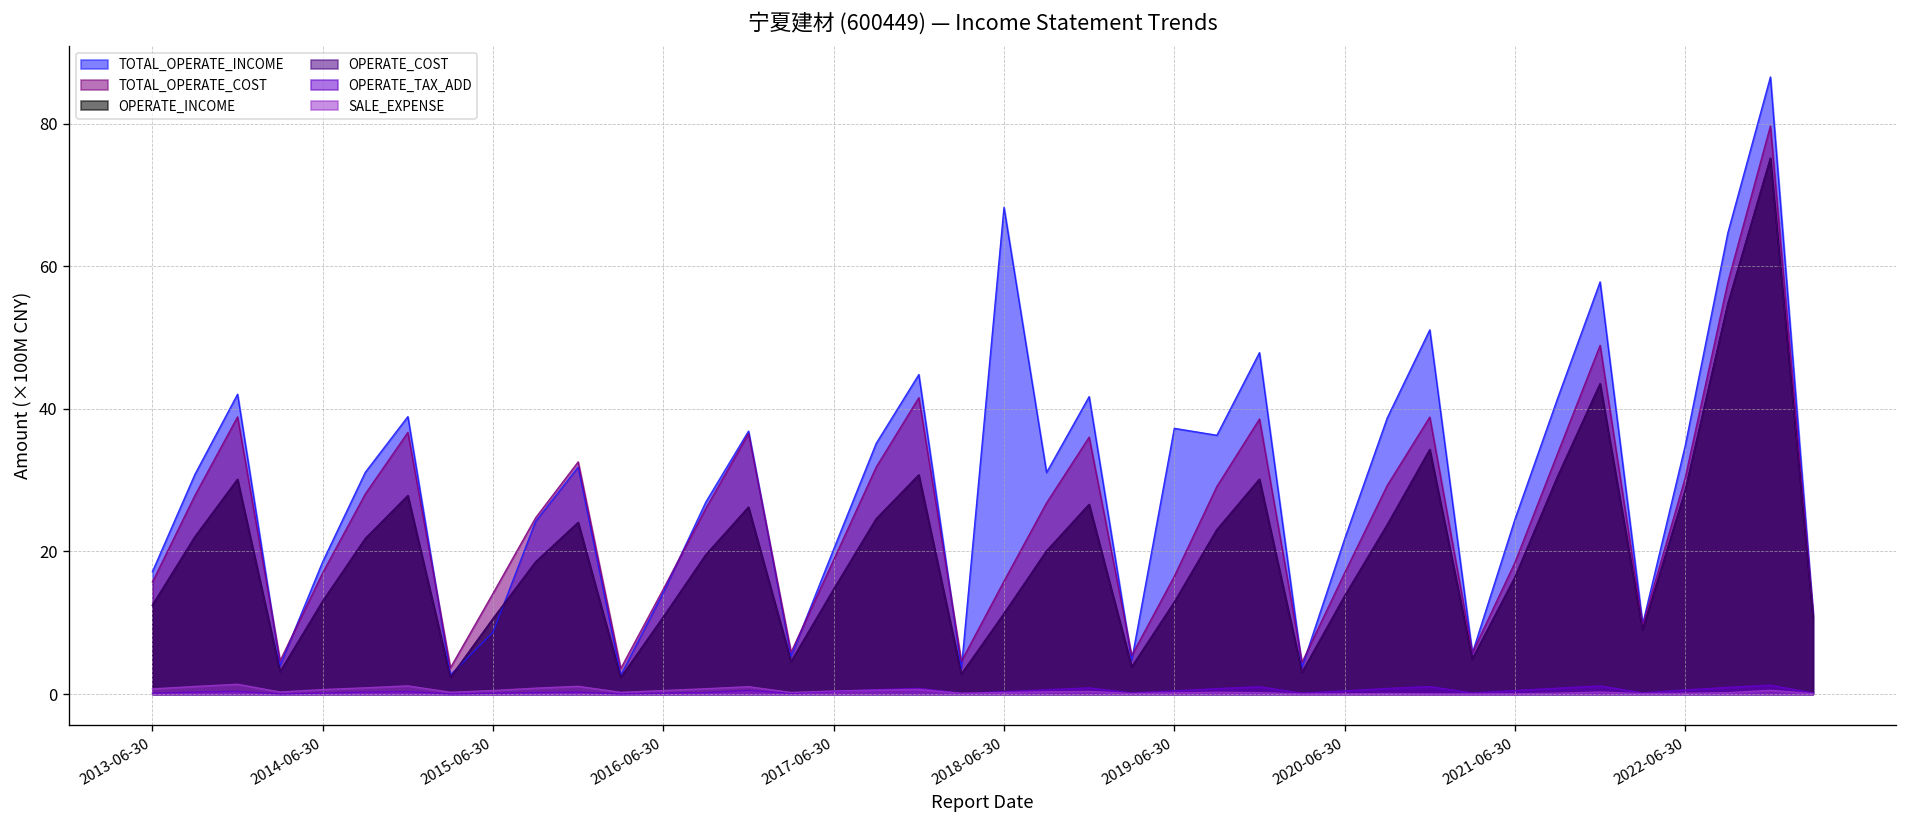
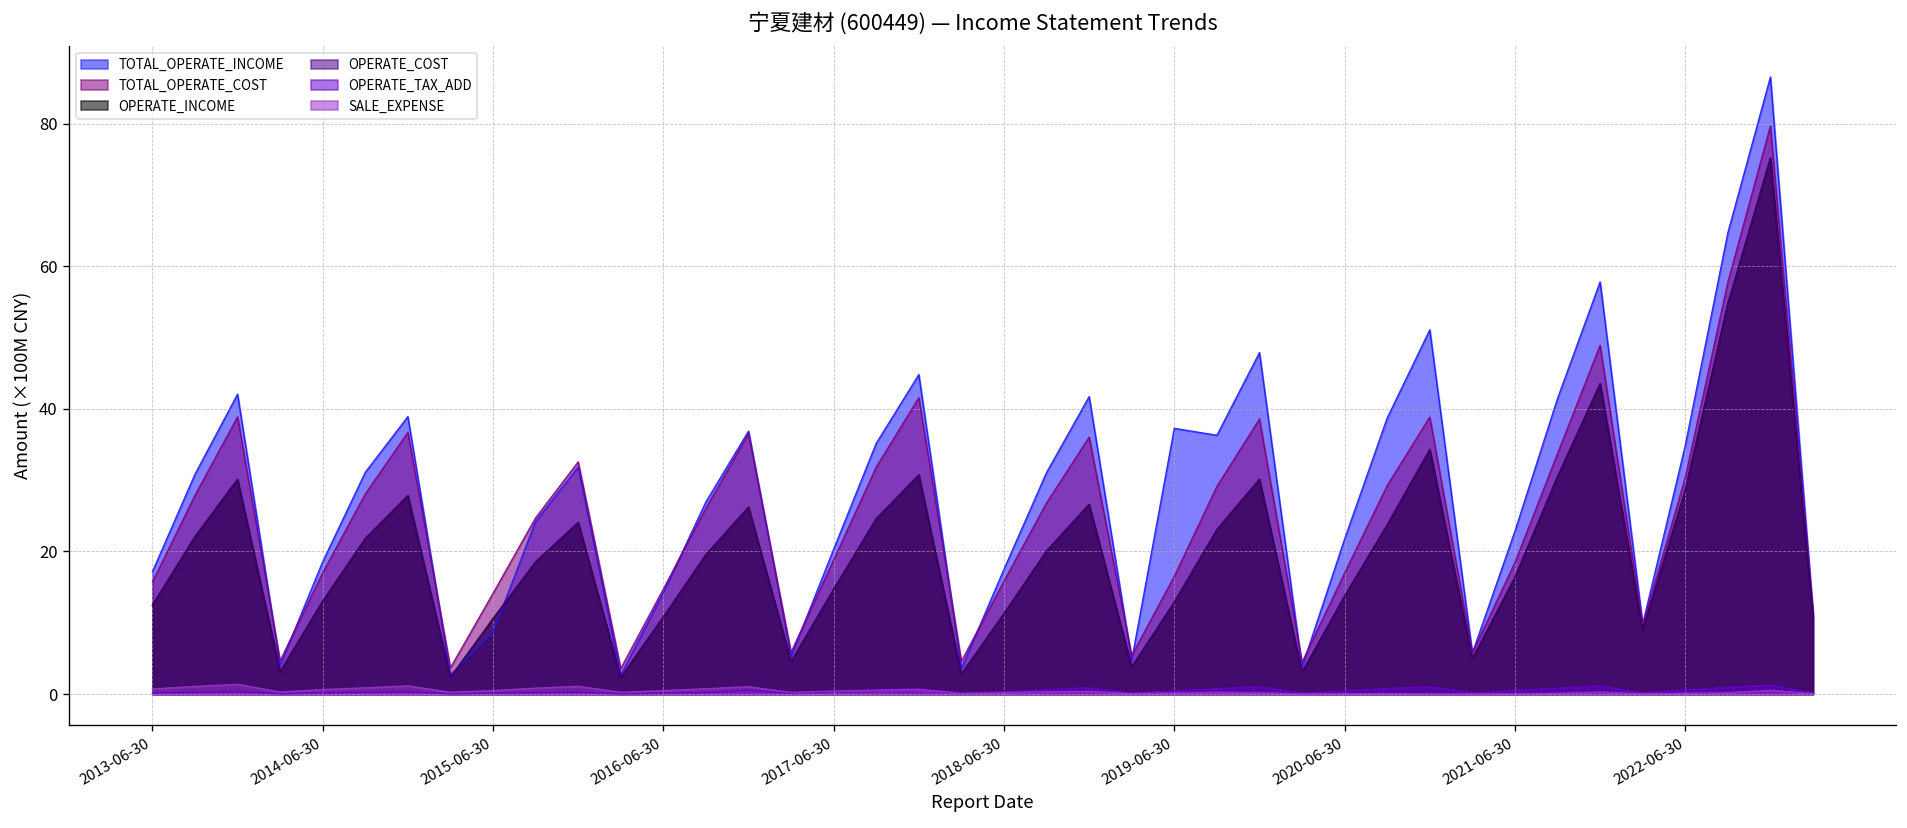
  {
    "TOTAL_OPERATE_INCOME": {
      "2013-06-30": 17,
      "2014-06-30": 19,
      "2015-06-30": 9,
      "2016-06-30": 14,
      "2017-06-30": 20,
-     "2018-06-30": 68,
+     "2018-06-30": 18,
      "2019-06-30": 37,
      "2020-06-30": 22,
-     "2021-06-30": 25,
+     "2021-06-30": 23,
      "2022-06-30": 35
    }
  }
